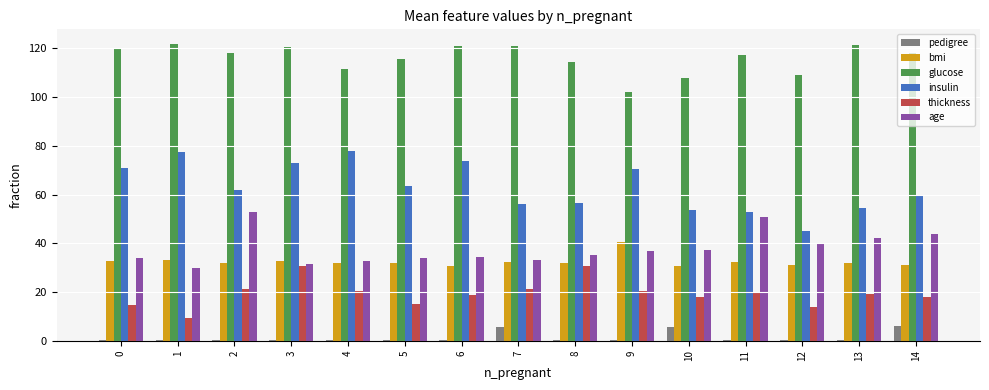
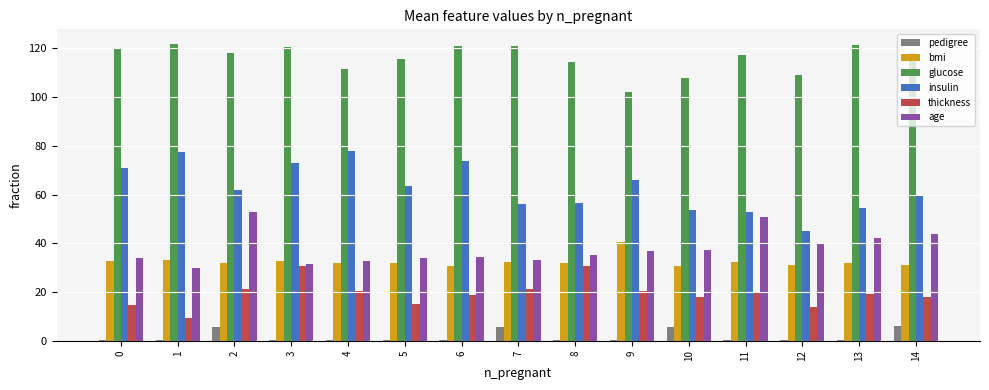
  {
    "pedigree": {
-     "2": 0,
+     "2": 6,
      "7": 5,
      "10": 6,
      "14": 6
    },
    "bmi": {
      "0": 33,
      "1": 33,
      "2": 32,
      "3": 33,
      "4": 32,
      "5": 32,
      "6": 31,
      "7": 32,
      "8": 32,
      "9": 41,
      "10": 31,
      "11": 32,
      "12": 31,
      "13": 32,
      "14": 31
    },
    "glucose": {
      "0": 120,
      "1": 122,
      "2": 118,
      "3": 120,
      "4": 112,
      "5": 116,
      "6": 121,
      "7": 121,
      "8": 114,
      "9": 102,
      "10": 108,
      "11": 117,
      "12": 109,
      "13": 121
    },
    "insulin": {
      "0": 71,
      "1": 78,
      "2": 62,
      "3": 73,
      "4": 78,
      "5": 63,
      "6": 74,
      "7": 56,
      "8": 56,
-     "9": 71,
+     "9": 66,
      "10": 54,
      "11": 53,
      "12": 45,
      "13": 54,
      "14": 60
    },
    "thickness": {
      "0": 15,
      "1": 9,
      "2": 21,
      "3": 31,
      "4": 20,
      "5": 15,
      "6": 19,
      "7": 21,
      "8": 31,
      "9": 21,
      "10": 18,
      "11": 19,
      "12": 14,
      "13": 19,
      "14": 18
    },
    "age": {
      "0": 34,
      "1": 30,
      "2": 53,
      "3": 31,
      "4": 33,
      "5": 34,
      "6": 34,
      "7": 33,
      "8": 35,
      "9": 37,
      "10": 37,
      "11": 51,
      "12": 40,
      "13": 42,
      "14": 44
    }
  }
